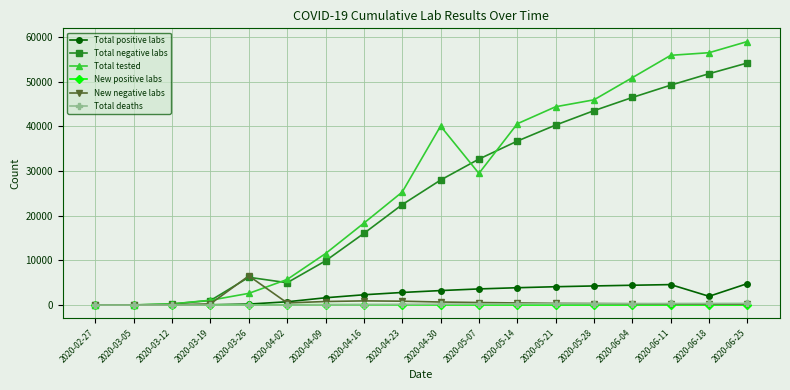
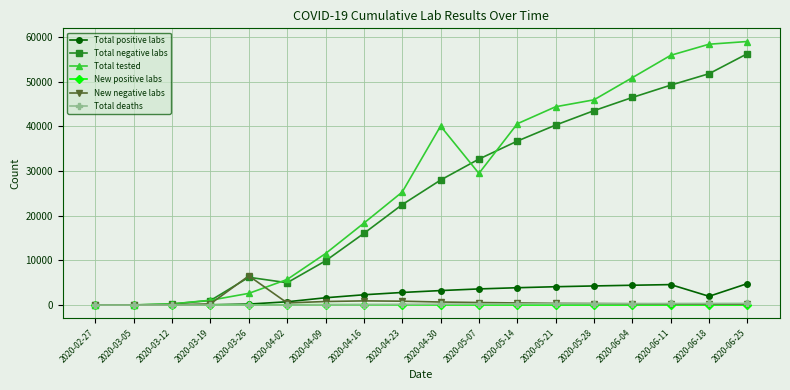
  {
    "Total positive labs": {
      "2020-04-09": 2000,
      "2020-04-16": 2000,
      "2020-04-23": 3000,
      "2020-04-30": 3000,
      "2020-05-07": 4000,
      "2020-05-14": 4000,
      "2020-05-21": 4000,
      "2020-05-28": 4000,
      "2020-06-04": 4000,
      "2020-06-11": 5000,
      "2020-06-18": 2000,
      "2020-06-25": 5000
    },
    "Total negative labs": {
      "2020-04-02": 5000,
      "2020-04-09": 10000,
      "2020-04-16": 16000,
      "2020-04-23": 22000,
      "2020-04-30": 28000,
      "2020-05-07": 33000,
      "2020-05-14": 37000,
      "2020-05-21": 40000,
      "2020-05-28": 44000,
      "2020-06-04": 46000,
      "2020-06-11": 49000,
      "2020-06-18": 52000,
-     "2020-06-25": 54000
+     "2020-06-25": 56000
    },
    "Total tested": {
      "2020-03-26": 3000,
      "2020-04-02": 6000,
      "2020-04-09": 12000,
      "2020-04-16": 18000,
      "2020-04-23": 25000,
      "2020-04-30": 40000,
      "2020-05-07": 29000,
      "2020-05-14": 41000,
      "2020-05-21": 44000,
      "2020-05-28": 46000,
      "2020-06-04": 51000,
      "2020-06-11": 56000,
-     "2020-06-18": 56000,
+     "2020-06-18": 58000,
      "2020-06-25": 59000
    },
    "New negative labs": {
      "2020-04-09": 1000,
      "2020-04-16": 1000,
      "2020-04-23": 1000
    }
  }
